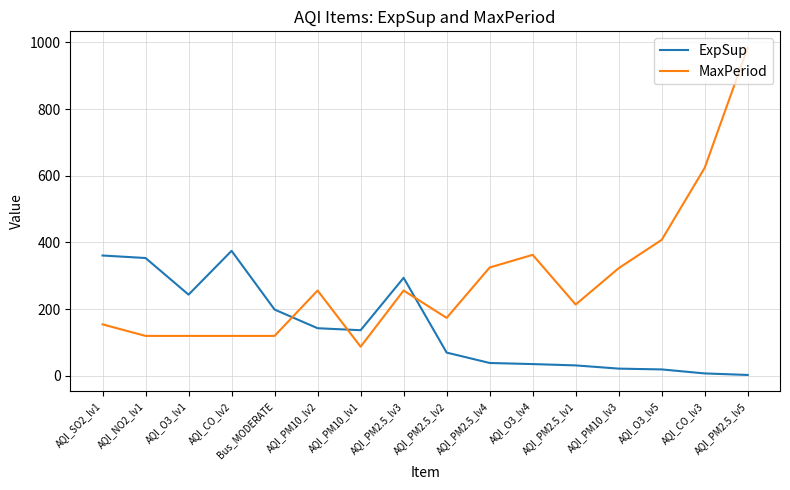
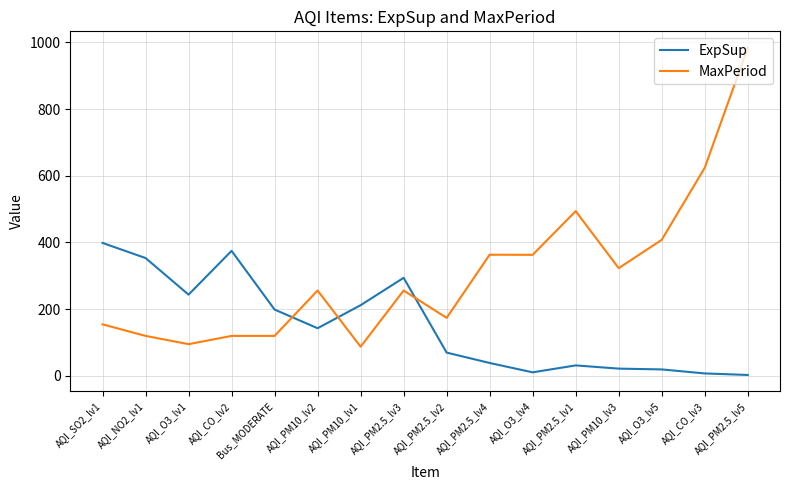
  {
    "ExpSup": {
-     "AQI_SO2_lv1": 360,
+     "AQI_SO2_lv1": 400,
      "AQI_NO2_lv1": 350,
      "AQI_O3_lv1": 240,
      "AQI_CO_lv2": 370,
      "Bus_MODERATE": 200,
      "AQI_PM10_lv2": 140,
-     "AQI_PM10_lv1": 140,
+     "AQI_PM10_lv1": 210,
      "AQI_PM2.5_lv3": 290,
      "AQI_PM2.5_lv2": 70,
      "AQI_PM2.5_lv4": 40,
-     "AQI_O3_lv4": 40,
+     "AQI_O3_lv4": 10,
      "AQI_PM2.5_lv1": 30,
      "AQI_PM10_lv3": 20,
      "AQI_O3_lv5": 20,
      "AQI_CO_lv3": 10,
      "AQI_PM2.5_lv5": 0
    },
    "MaxPeriod": {
      "AQI_SO2_lv1": 150,
      "AQI_NO2_lv1": 120,
-     "AQI_O3_lv1": 120,
+     "AQI_O3_lv1": 100,
      "AQI_CO_lv2": 120,
      "Bus_MODERATE": 120,
      "AQI_PM10_lv2": 260,
      "AQI_PM10_lv1": 90,
      "AQI_PM2.5_lv3": 260,
      "AQI_PM2.5_lv2": 170,
-     "AQI_PM2.5_lv4": 330,
+     "AQI_PM2.5_lv4": 360,
      "AQI_O3_lv4": 360,
-     "AQI_PM2.5_lv1": 210,
+     "AQI_PM2.5_lv1": 490,
      "AQI_PM10_lv3": 320,
      "AQI_O3_lv5": 410,
      "AQI_CO_lv3": 620
    }
  }
